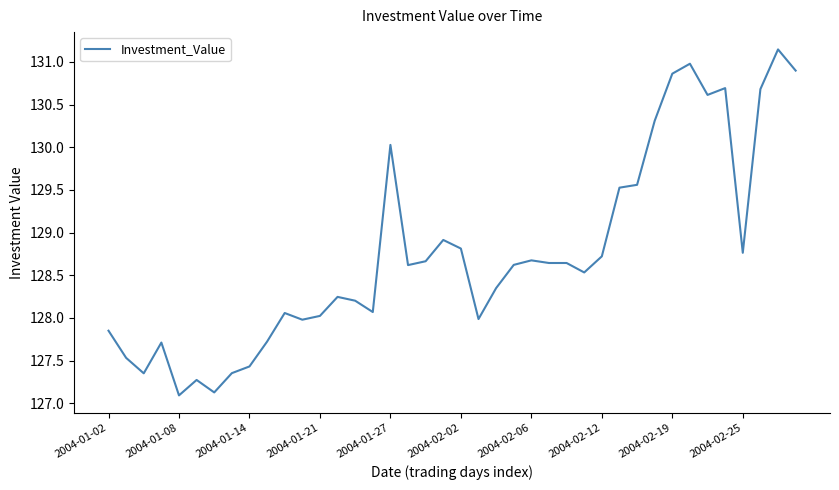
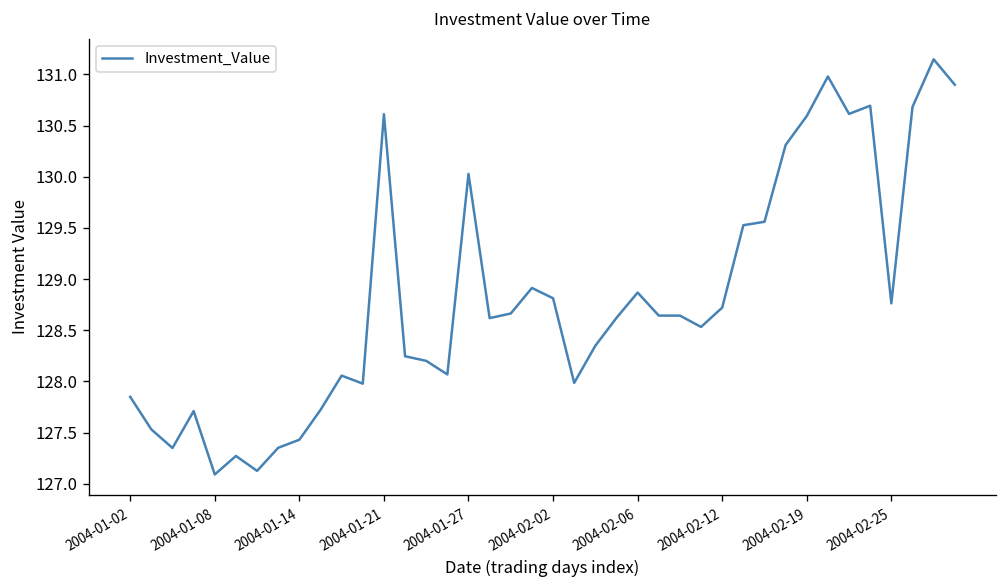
  {
    "2004-01-02": 127.8,
    "2004-01-08": 127.1,
    "2004-01-14": 127.4,
-   "2004-01-21": 128.0,
+   "2004-01-21": 130.6,
    "2004-01-27": 130.0,
    "2004-02-02": 128.8,
-   "2004-02-06": 128.7,
+   "2004-02-06": 128.9,
    "2004-02-12": 128.7,
-   "2004-02-19": 130.9,
+   "2004-02-19": 130.6,
    "2004-02-25": 128.8
  }
